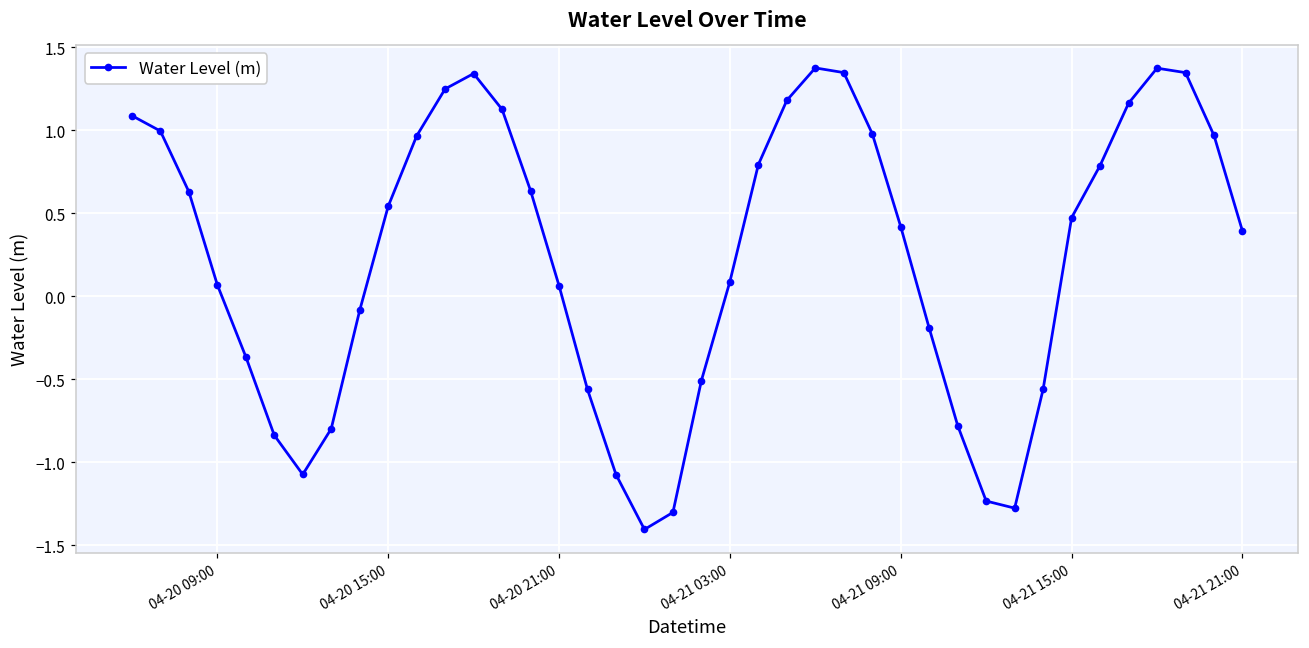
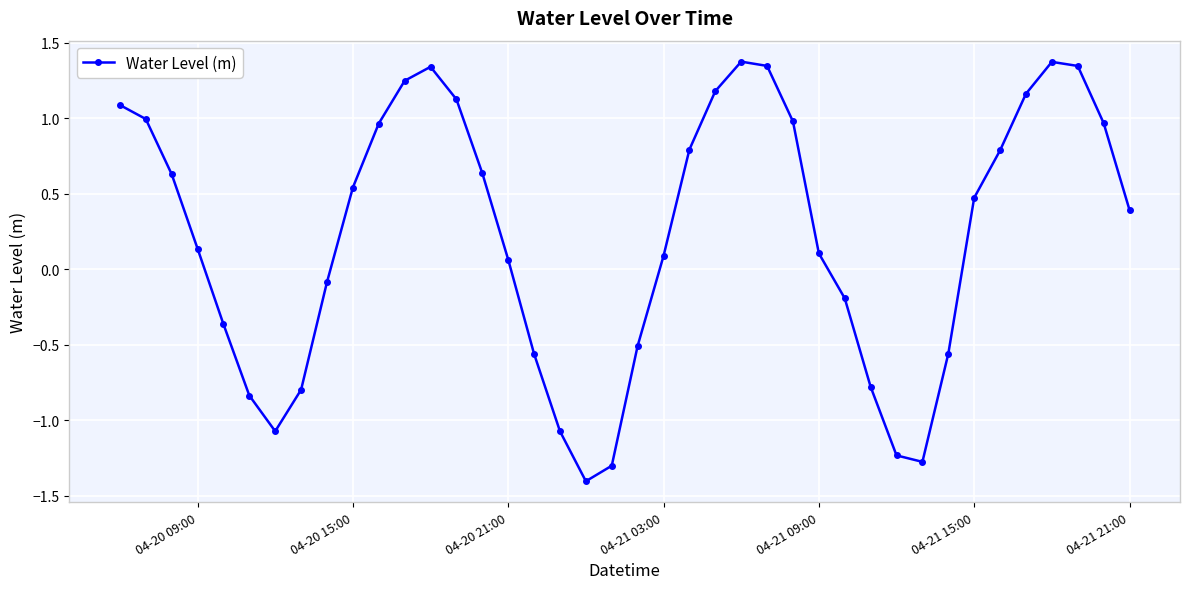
  {
-   "04-20 09:00": 0.07,
+   "04-20 09:00": 0.14,
    "04-20 15:00": 0.54,
    "04-20 21:00": 0.06,
    "04-21 03:00": 0.09,
-   "04-21 09:00": 0.42,
+   "04-21 09:00": 0.11,
    "04-21 15:00": 0.47,
    "04-21 21:00": 0.39
  }
